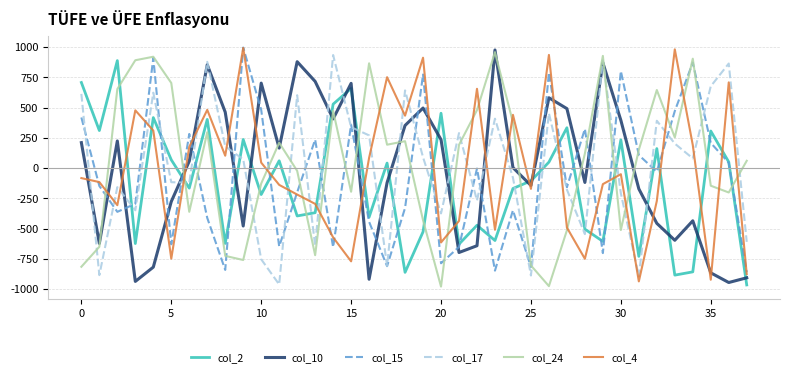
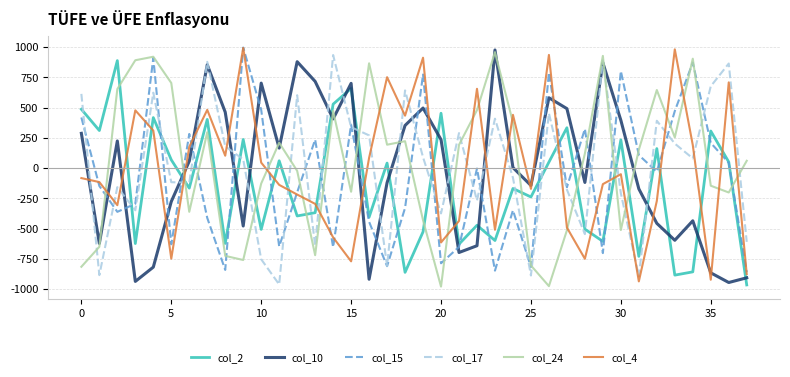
  {
    "col_2": {
-     "0": 710,
+     "0": 490,
      "5": 70,
-     "10": -220,
+     "10": -510,
      "15": 660,
      "20": 450,
-     "25": -110,
+     "25": -240,
      "30": 230,
      "35": 310
    },
    "col_10": {
-     "0": 210,
+     "0": 290,
      "5": -280,
      "10": 700,
      "15": 700,
      "20": 240,
      "25": -140,
      "30": 400,
      "35": -870
    },
    "col_15": {
      "0": 420,
      "5": -630,
      "10": 480,
      "20": -790,
      "30": 800,
      "35": 210
    },
    "col_17": {
      "0": 610,
      "5": -120,
      "10": -750,
      "20": -380,
      "25": -890,
      "30": -210,
      "35": 680
    },
    "col_24": {
      "0": -820,
      "5": 700,
      "10": -130,
      "15": -200,
      "20": -980,
      "30": -510,
      "35": -150
    },
    "col_4": {
      "0": -80,
      "5": -750,
      "10": 50,
      "15": -770,
      "20": -620,
      "25": -170,
      "30": -50,
      "35": -920
    }
  }
